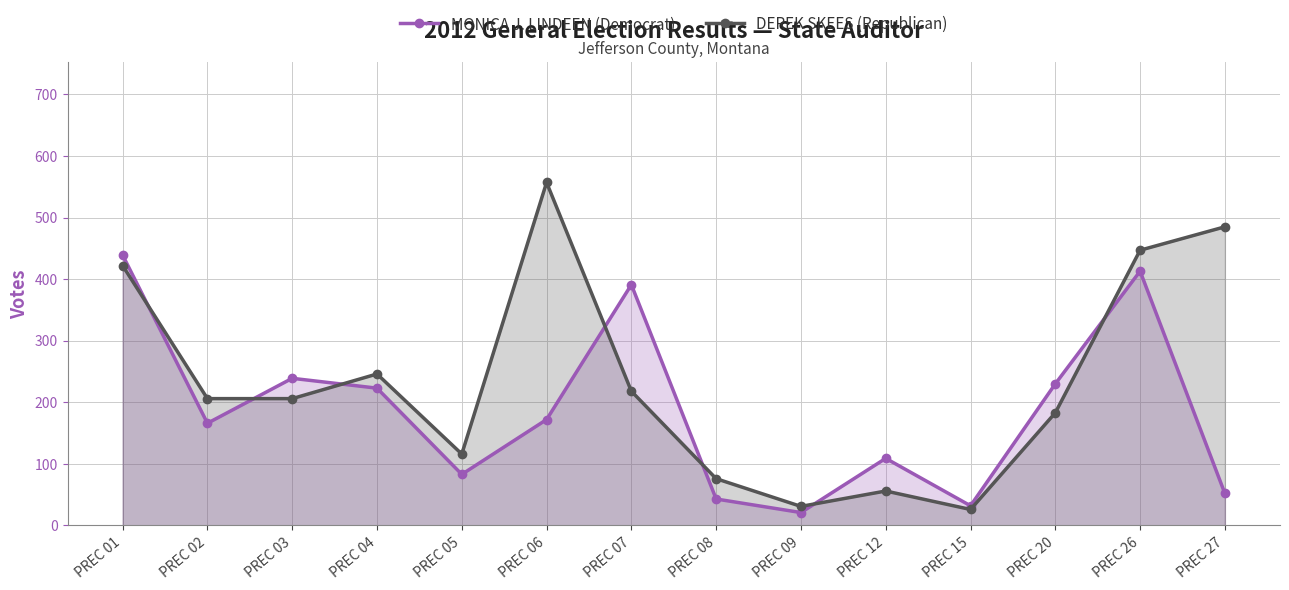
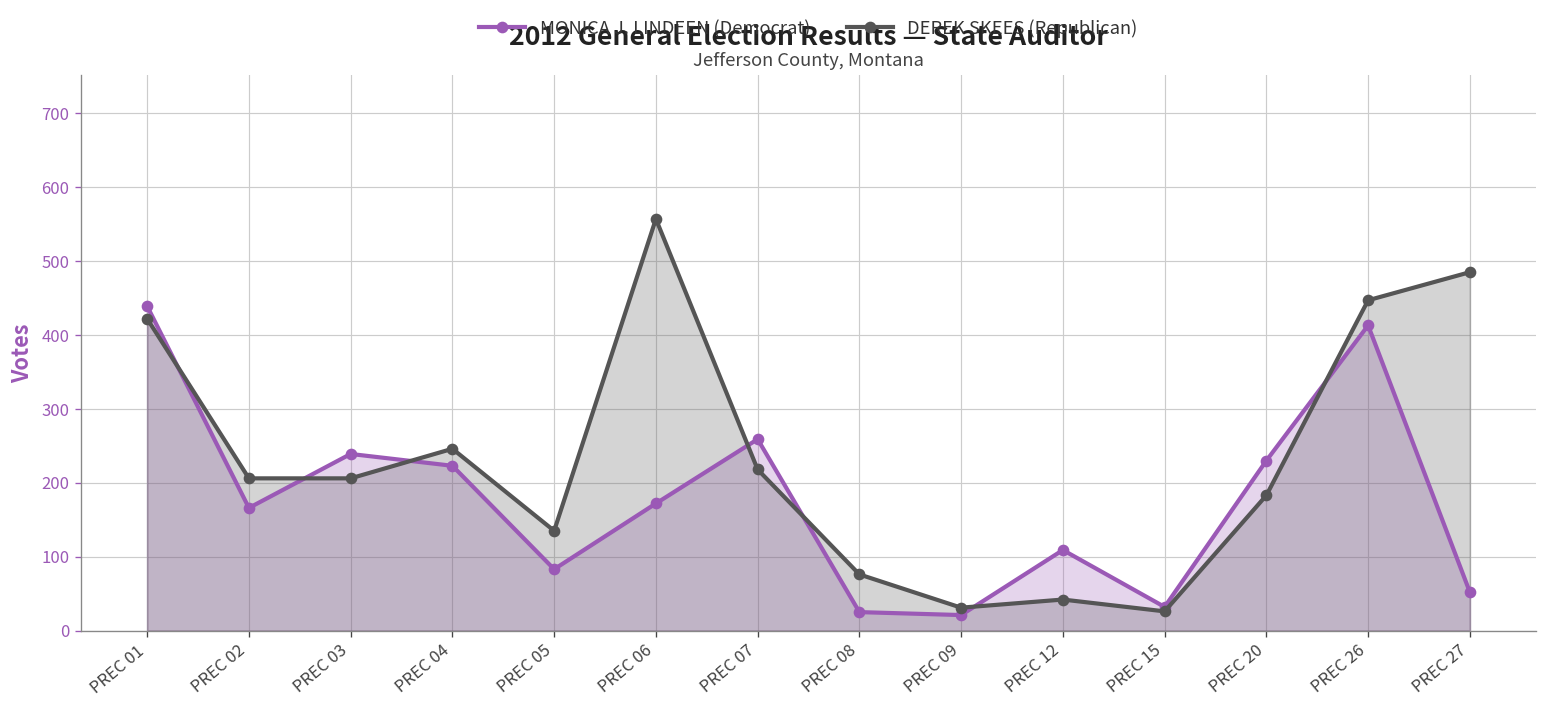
  {
    "MONICA J. LINDEEN (Democrat)": {
      "PREC 01": 440,
      "PREC 02": 170,
      "PREC 03": 240,
      "PREC 04": 220,
      "PREC 05": 80,
      "PREC 06": 170,
-     "PREC 07": 390,
-     "PREC 08": 40,
+     "PREC 07": 260,
+     "PREC 08": 30,
      "PREC 09": 20,
      "PREC 12": 110,
      "PREC 15": 30,
      "PREC 20": 230,
      "PREC 26": 410,
      "PREC 27": 50
    },
    "DEREK SKEES (Republican)": {
      "PREC 01": 420,
      "PREC 02": 210,
      "PREC 03": 210,
      "PREC 04": 250,
-     "PREC 05": 120,
+     "PREC 05": 140,
      "PREC 06": 560,
      "PREC 07": 220,
      "PREC 08": 80,
      "PREC 09": 30,
-     "PREC 12": 60,
+     "PREC 12": 40,
      "PREC 15": 30,
      "PREC 20": 180,
      "PREC 26": 450,
      "PREC 27": 490
    }
  }
